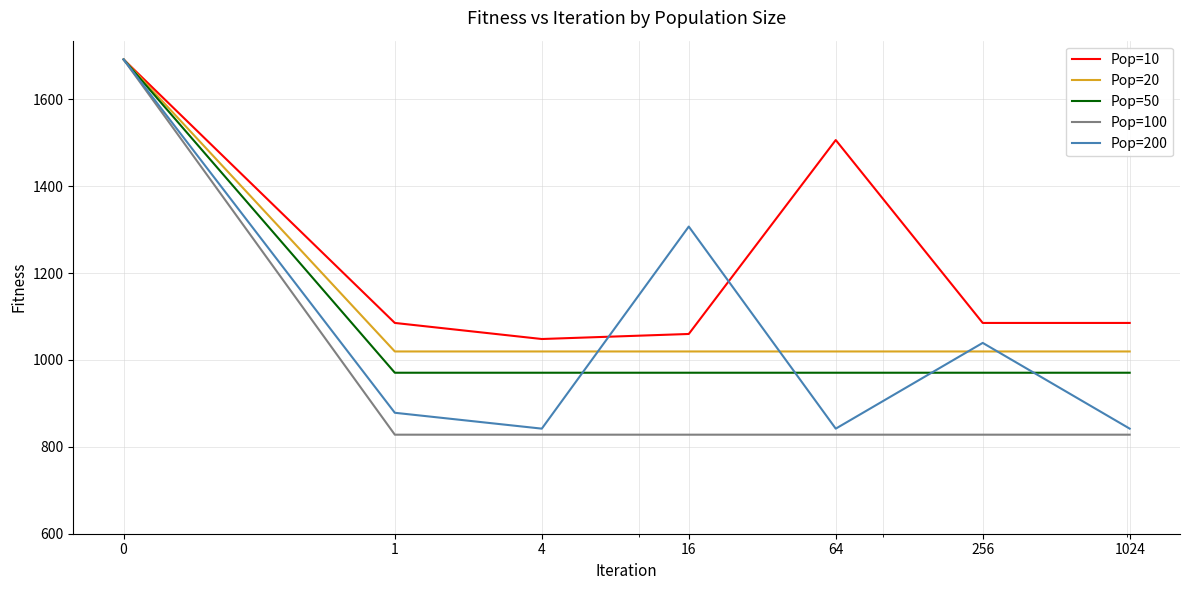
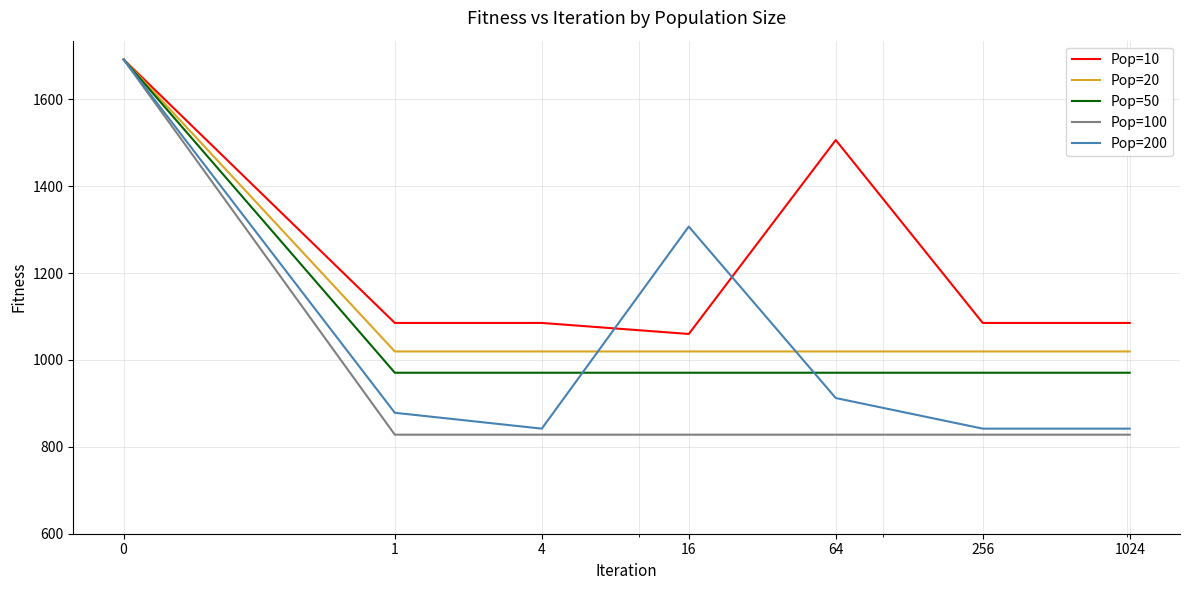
  {
    "Pop=10": {
      "1": 1090,
-     "4": 1050,
+     "4": 1090,
      "16": 1060,
      "64": 1510,
      "256": 1090,
      "1024": 1090
    },
    "Pop=20": {
      "1": 1020,
      "4": 1020,
      "16": 1020,
      "64": 1020,
      "256": 1020,
      "1024": 1020
    },
    "Pop=50": {
      "1": 970,
      "4": 970,
      "16": 970,
      "64": 970,
      "256": 970,
      "1024": 970
    },
    "Pop=100": {
      "1": 830,
      "4": 830,
      "16": 830,
      "64": 830,
      "256": 830,
      "1024": 830
    },
    "Pop=200": {
      "1": 880,
      "4": 840,
      "16": 1310,
-     "64": 840,
-     "256": 1040,
+     "64": 910,
+     "256": 840,
      "1024": 840
    }
  }
